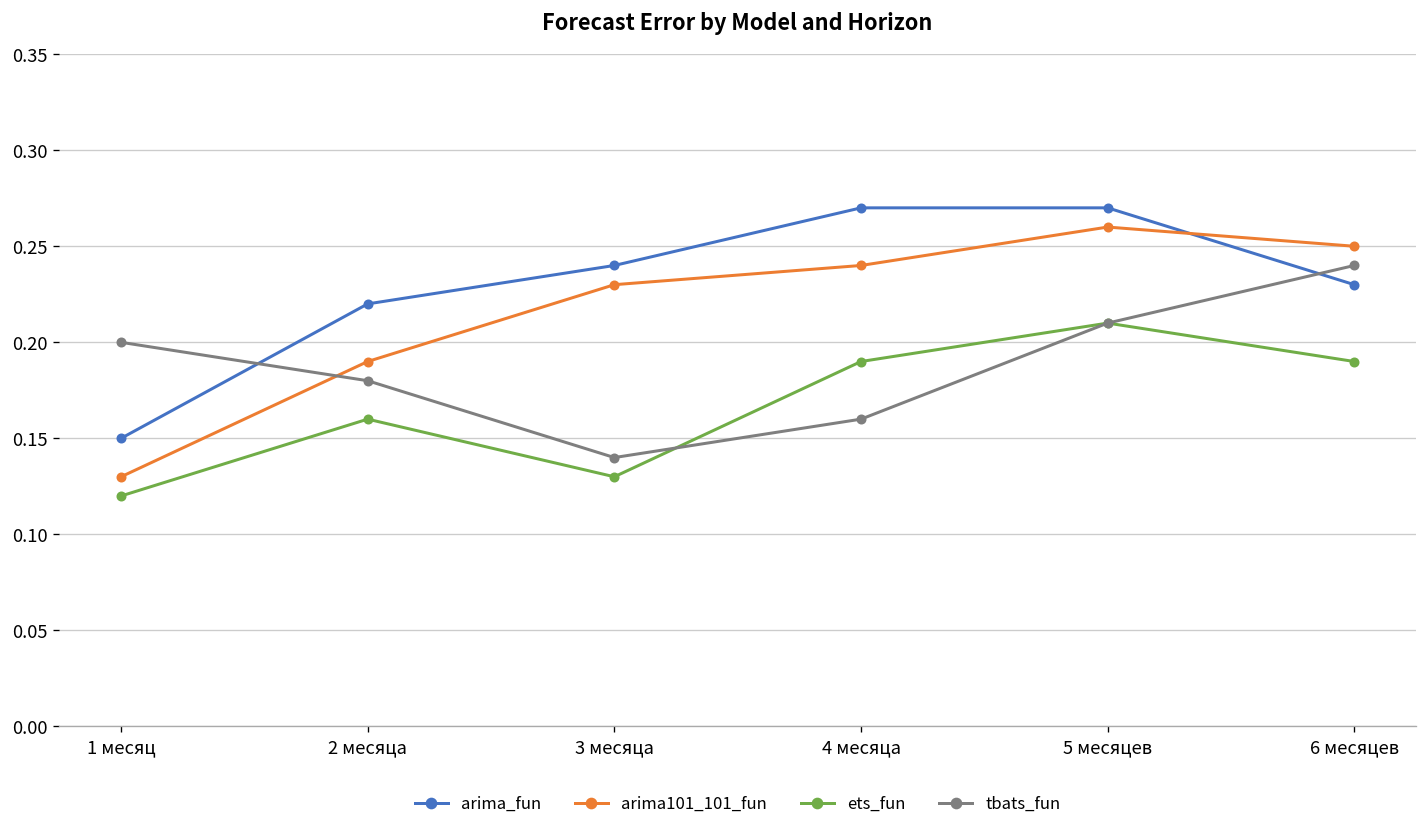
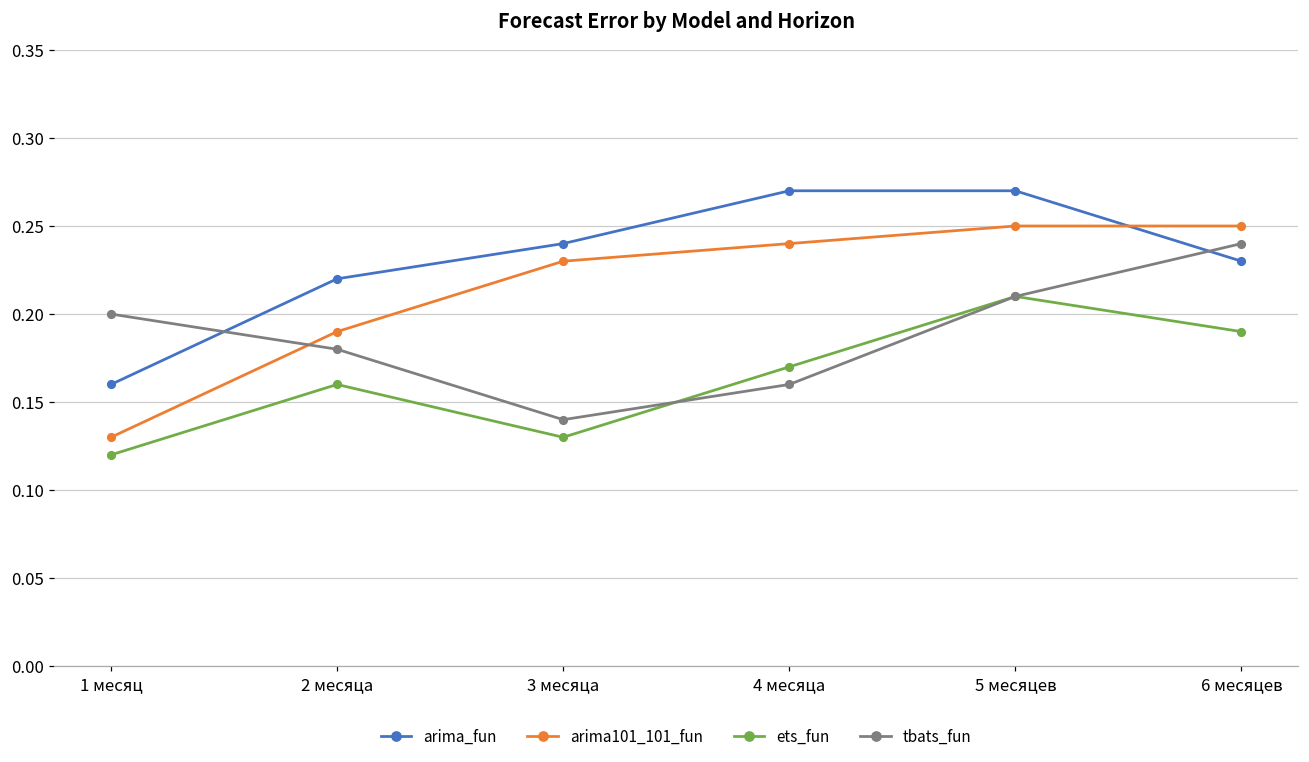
  {
    "arima_fun": {
-     "1 месяц": 0.15,
+     "1 месяц": 0.16,
      "2 месяца": 0.22,
      "3 месяца": 0.24,
      "4 месяца": 0.27,
      "5 месяцев": 0.27,
      "6 месяцев": 0.23
    },
    "arima101_101_fun": {
      "1 месяц": 0.13,
      "2 месяца": 0.19,
      "3 месяца": 0.23,
      "4 месяца": 0.24,
-     "5 месяцев": 0.26,
+     "5 месяцев": 0.25,
      "6 месяцев": 0.25
    },
    "ets_fun": {
      "1 месяц": 0.12,
      "2 месяца": 0.16,
      "3 месяца": 0.13,
-     "4 месяца": 0.19,
+     "4 месяца": 0.17,
      "6 месяцев": 0.19
    },
    "tbats_fun": {
      "1 месяц": 0.20,
      "2 месяца": 0.18,
      "3 месяца": 0.14,
      "4 месяца": 0.16,
      "6 месяцев": 0.24
    }
  }
